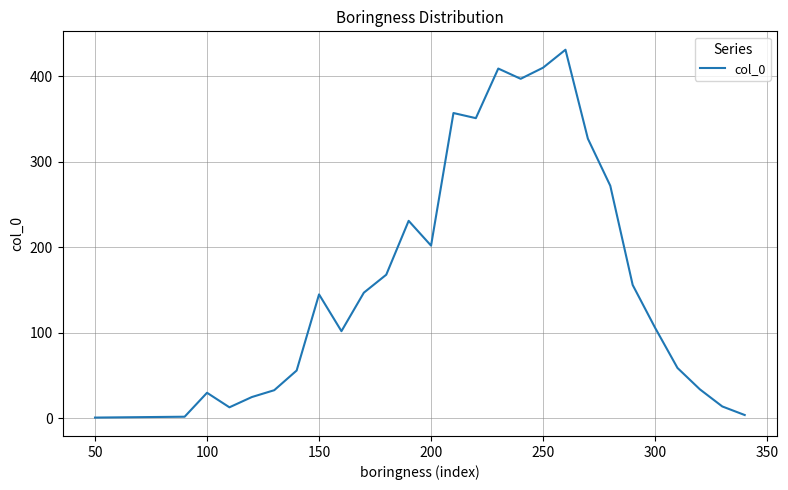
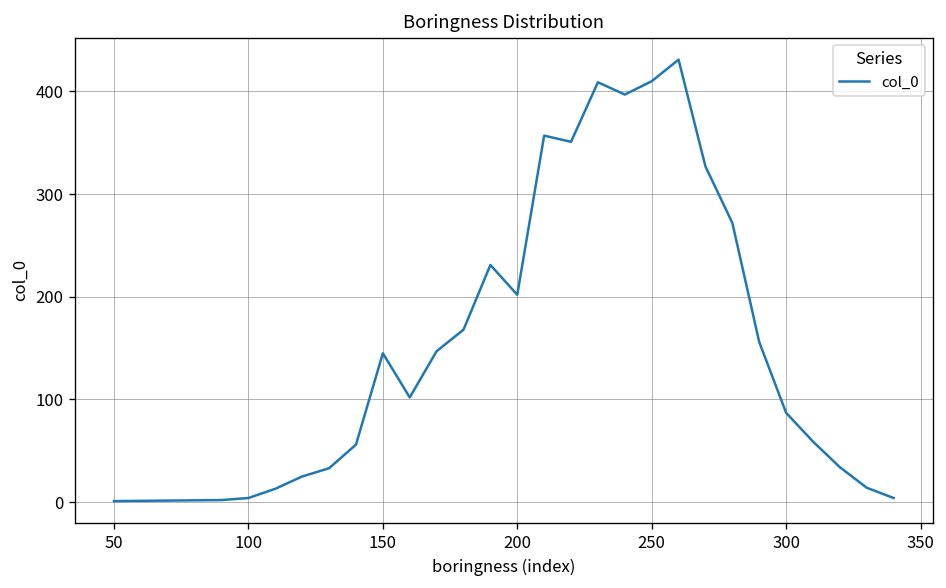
  {
    "50": 0,
-   "100": 30,
+   "100": 0,
    "150": 150,
    "200": 200,
    "250": 410,
-   "300": 110
+   "300": 90
  }
